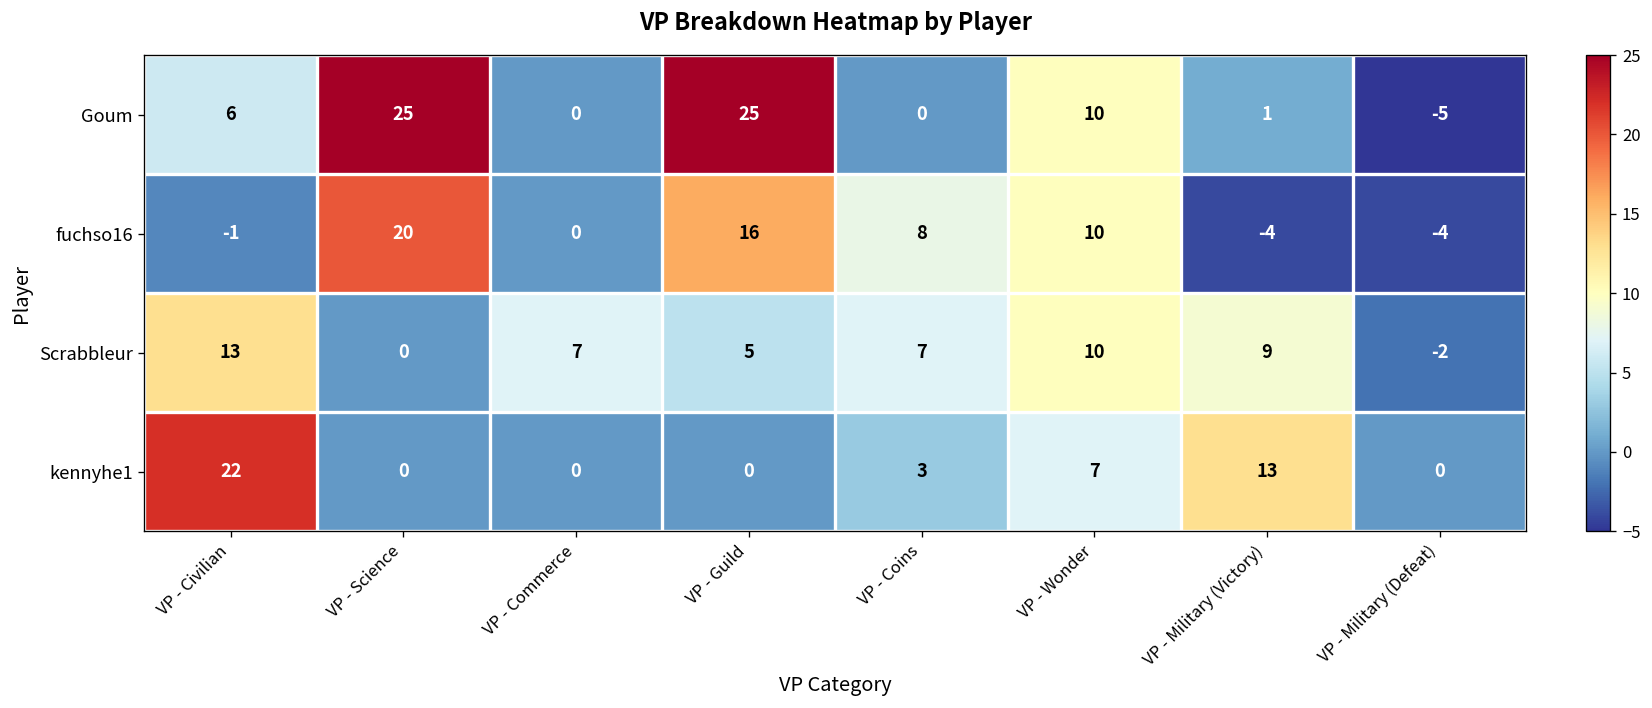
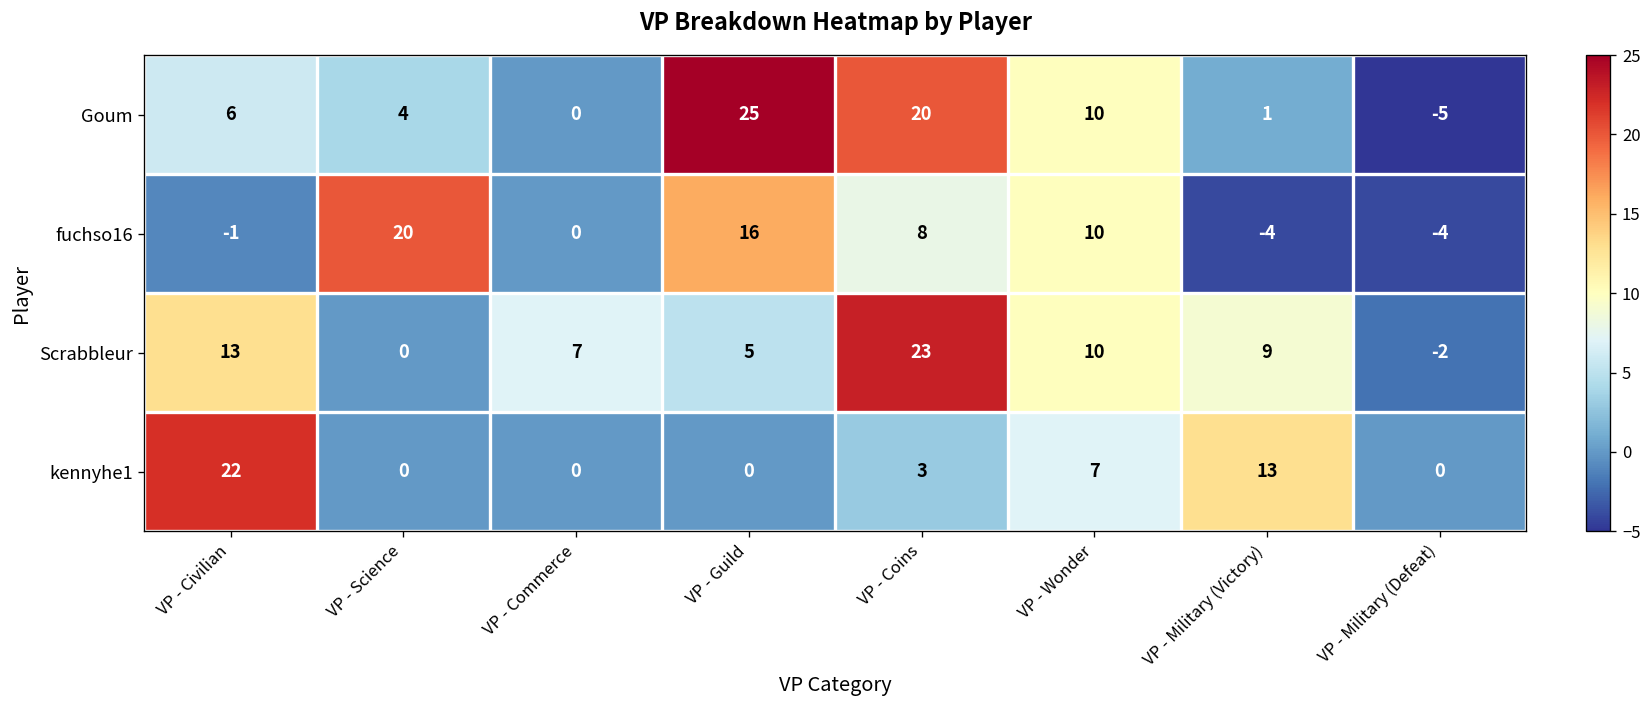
  {
    "Goum": {
      "VP - Civilian": 6,
-     "VP - Science": 25,
+     "VP - Science": 4,
      "VP - Commerce": 0,
      "VP - Guild": 25,
-     "VP - Coins": 0,
+     "VP - Coins": 20,
      "VP - Wonder": 10,
      "VP - Military (Victory)": 1,
      "VP - Military (Defeat)": -5
    },
    "fuchso16": {
      "VP - Civilian": -1,
      "VP - Science": 20,
      "VP - Commerce": 0,
      "VP - Guild": 16,
      "VP - Coins": 8,
      "VP - Wonder": 10,
      "VP - Military (Victory)": -4,
      "VP - Military (Defeat)": -4
    },
    "Scrabbleur": {
      "VP - Civilian": 13,
      "VP - Science": 0,
      "VP - Commerce": 7,
      "VP - Guild": 5,
-     "VP - Coins": 7,
+     "VP - Coins": 23,
      "VP - Wonder": 10,
      "VP - Military (Victory)": 9,
      "VP - Military (Defeat)": -2
    },
    "kennyhe1": {
      "VP - Civilian": 22,
      "VP - Science": 0,
      "VP - Commerce": 0,
      "VP - Guild": 0,
      "VP - Coins": 3,
      "VP - Wonder": 7,
      "VP - Military (Victory)": 13,
      "VP - Military (Defeat)": 0
    }
  }
